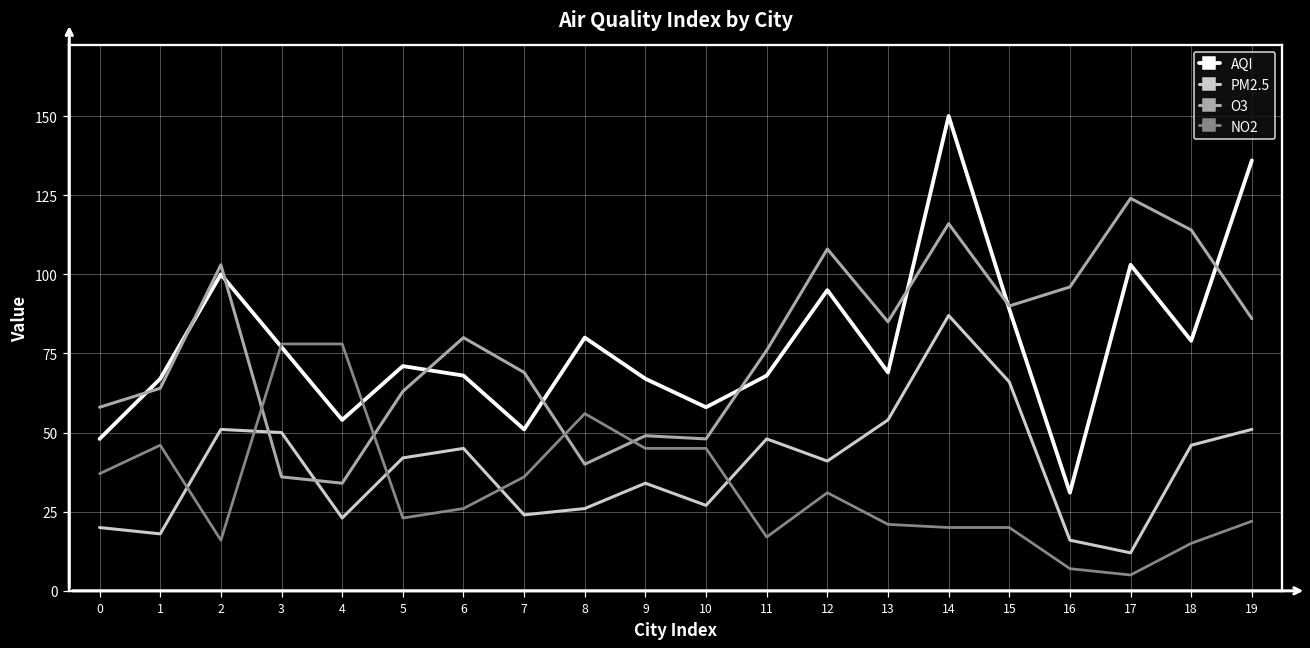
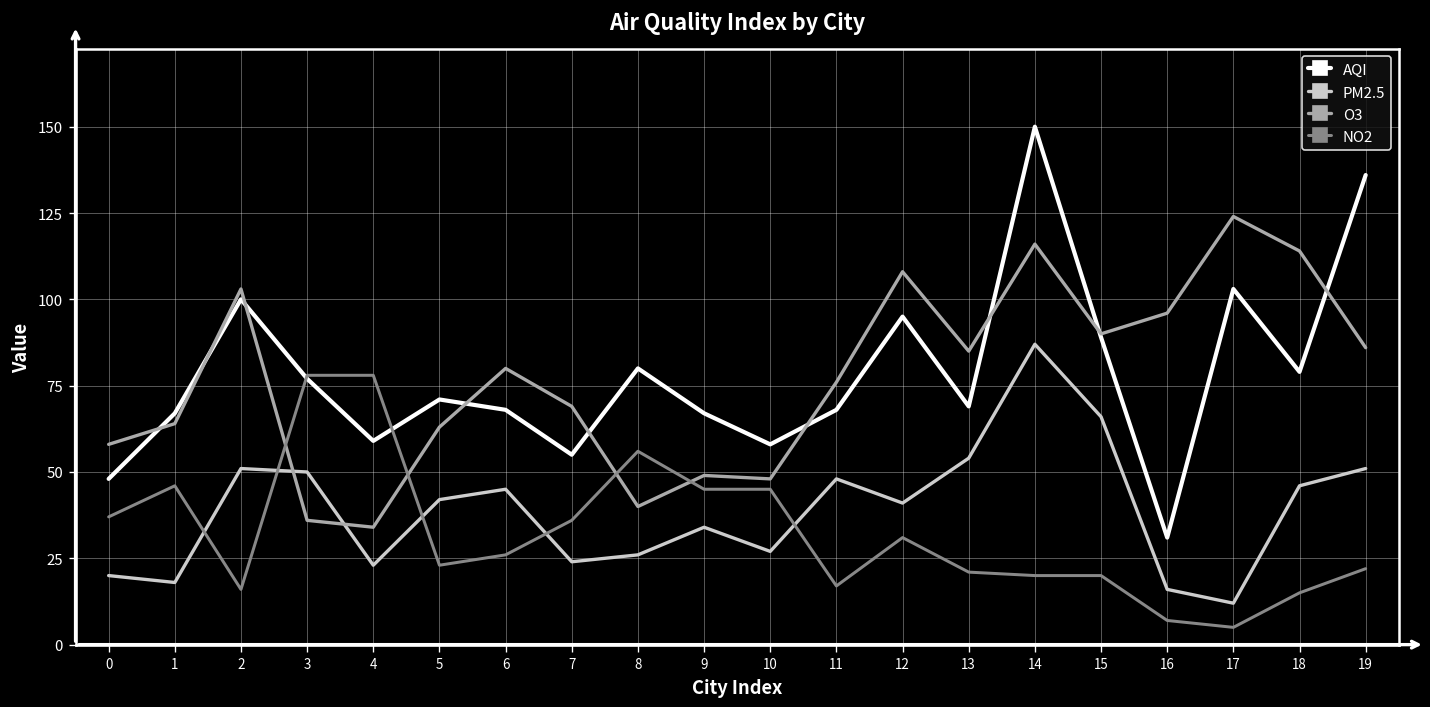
  {
    "AQI": {
      "0": 48,
      "1": 67,
      "2": 100,
      "3": 77,
-     "4": 54,
+     "4": 59,
      "5": 71,
      "6": 68,
-     "7": 51,
+     "7": 55,
      "8": 80,
      "9": 67,
      "10": 58,
      "11": 68,
      "12": 95,
      "13": 69,
      "14": 150,
      "15": 89,
      "16": 31,
      "17": 103,
      "18": 79,
      "19": 136
    }
  }
